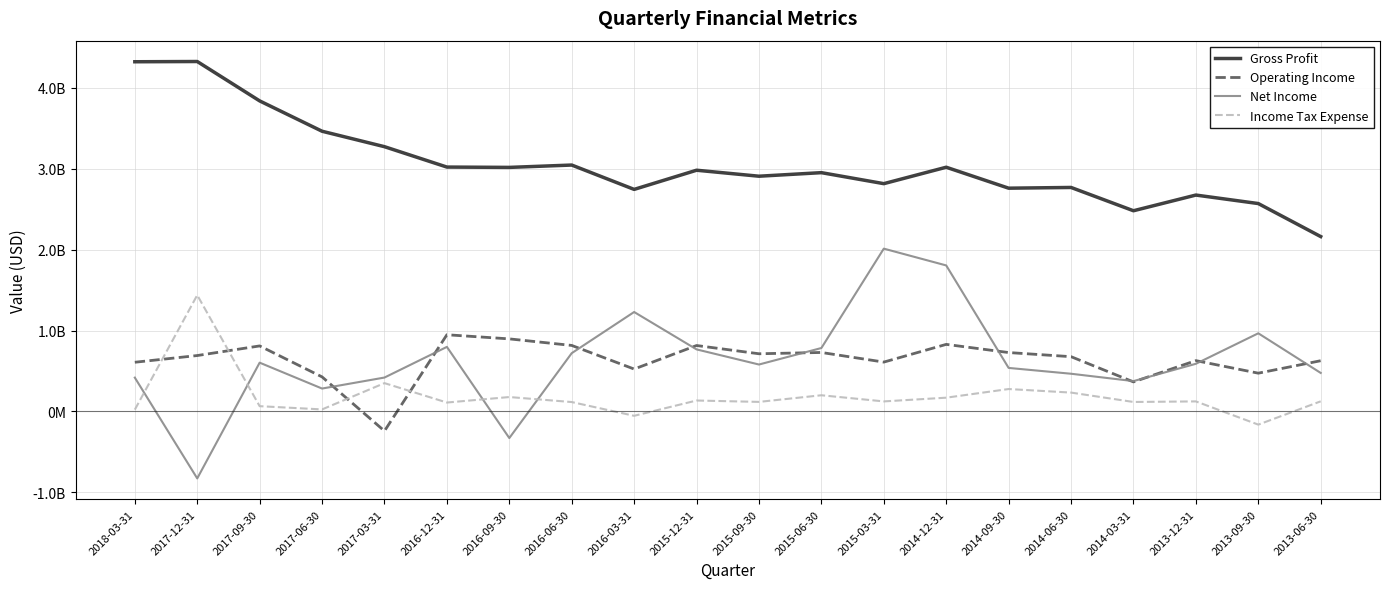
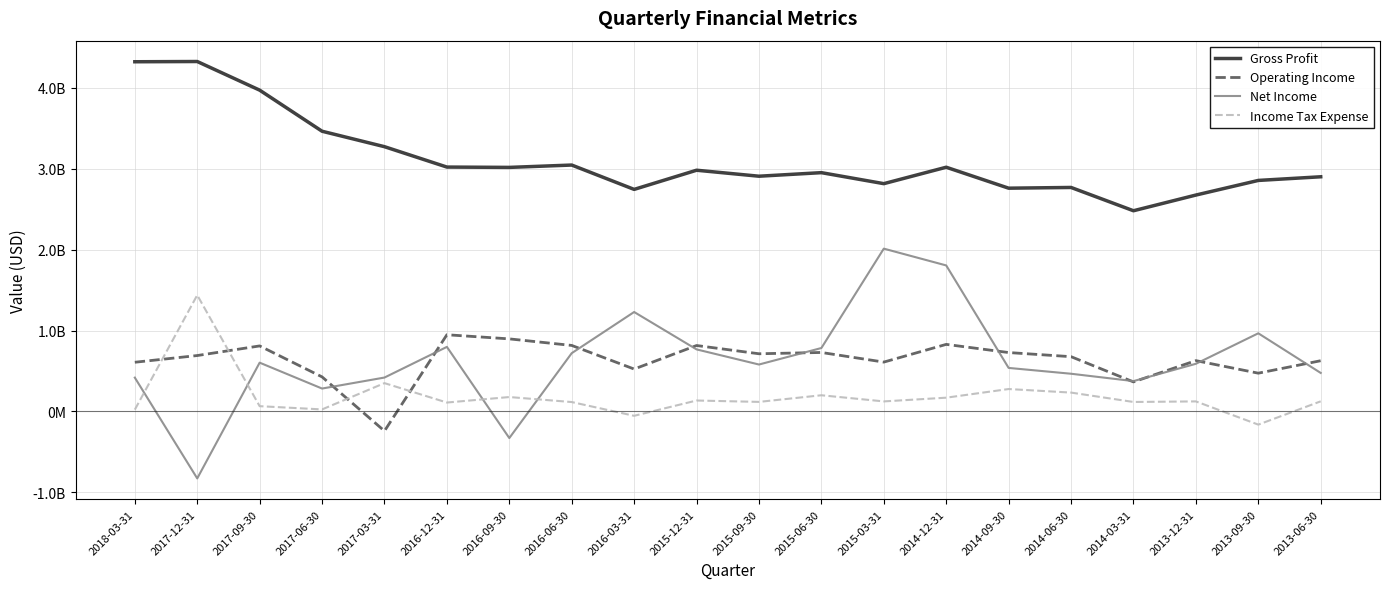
  {
    "Gross Profit": {
      "2018-03-31": 4300000000,
      "2017-12-31": 4300000000,
-     "2017-09-30": 3800000000,
+     "2017-09-30": 4000000000,
      "2017-06-30": 3500000000,
      "2017-03-31": 3300000000,
      "2016-12-31": 3000000000,
      "2016-09-30": 3000000000,
      "2016-06-30": 3000000000,
      "2016-03-31": 2700000000,
      "2015-12-31": 3000000000,
      "2015-09-30": 2900000000,
      "2015-06-30": 3000000000,
      "2015-03-31": 2800000000,
      "2014-12-31": 3000000000,
      "2014-09-30": 2800000000,
      "2014-06-30": 2800000000,
      "2014-03-31": 2500000000,
      "2013-12-31": 2700000000,
-     "2013-09-30": 2600000000,
-     "2013-06-30": 2200000000
+     "2013-09-30": 2900000000,
+     "2013-06-30": 2900000000
    },
    "Operating Income": {
      "2018-03-31": 600000000,
      "2017-12-31": 700000000,
      "2017-09-30": 800000000,
      "2017-06-30": 400000000,
      "2017-03-31": -200000000,
      "2016-12-31": 900000000,
      "2016-09-30": 900000000,
      "2016-06-30": 800000000,
      "2016-03-31": 500000000,
      "2015-12-31": 800000000,
      "2015-09-30": 700000000,
      "2015-06-30": 700000000,
      "2015-03-31": 600000000,
      "2014-12-31": 800000000,
      "2014-09-30": 700000000,
      "2014-06-30": 700000000,
      "2013-12-31": 600000000,
      "2013-09-30": 500000000,
      "2013-06-30": 600000000
    },
    "Net Income": {
      "2018-03-31": 400000000,
      "2017-12-31": -800000000,
      "2017-09-30": 600000000,
      "2017-06-30": 300000000,
      "2017-03-31": 400000000,
      "2016-12-31": 800000000,
      "2016-09-30": -300000000,
      "2016-06-30": 700000000,
      "2016-03-31": 1200000000,
      "2015-12-31": 800000000,
      "2015-09-30": 600000000,
      "2015-06-30": 800000000,
      "2015-03-31": 2000000000,
      "2014-12-31": 1800000000,
      "2014-09-30": 500000000,
      "2014-06-30": 500000000,
      "2013-12-31": 600000000,
      "2013-09-30": 1000000000,
      "2013-06-30": 500000000
    },
    "Income Tax Expense": {
      "2018-03-31": 0,
      "2017-12-31": 1400000000,
      "2017-09-30": 100000000,
      "2017-06-30": 0,
      "2017-03-31": 400000000,
      "2016-12-31": 100000000,
      "2016-09-30": 200000000,
      "2016-06-30": 100000000,
      "2016-03-31": -100000000,
      "2015-12-31": 100000000,
      "2015-09-30": 100000000,
      "2015-06-30": 200000000,
      "2015-03-31": 100000000,
      "2014-12-31": 200000000,
      "2014-09-30": 300000000,
      "2014-06-30": 200000000,
      "2014-03-31": 100000000,
      "2013-12-31": 100000000,
      "2013-09-30": -200000000,
      "2013-06-30": 100000000
    }
  }
